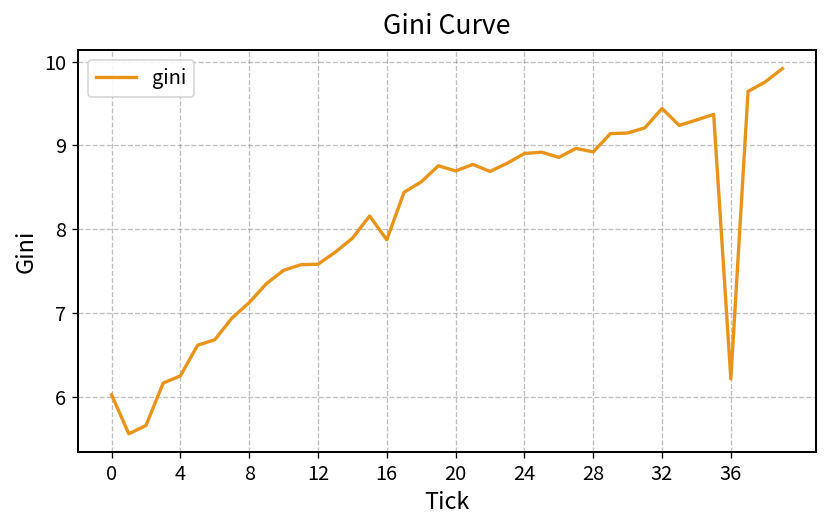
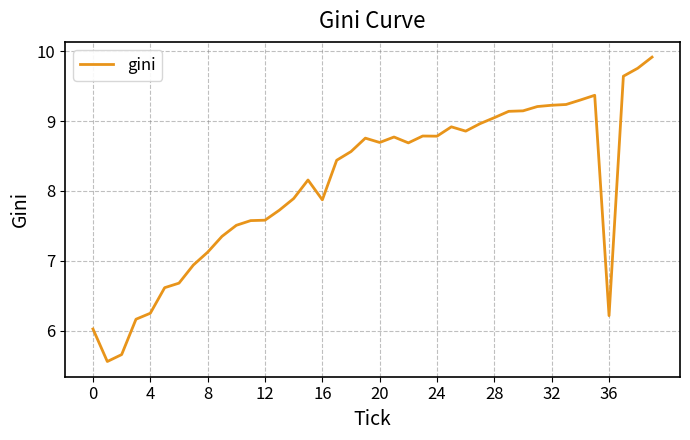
  {
    "0": 6.0,
    "4": 6.2,
    "8": 7.1,
    "12": 7.6,
    "16": 7.9,
    "20": 8.7,
-   "24": 8.9,
-   "28": 8.9,
-   "32": 9.4,
+   "24": 8.8,
+   "28": 9.1,
+   "32": 9.2,
    "36": 6.2
  }
